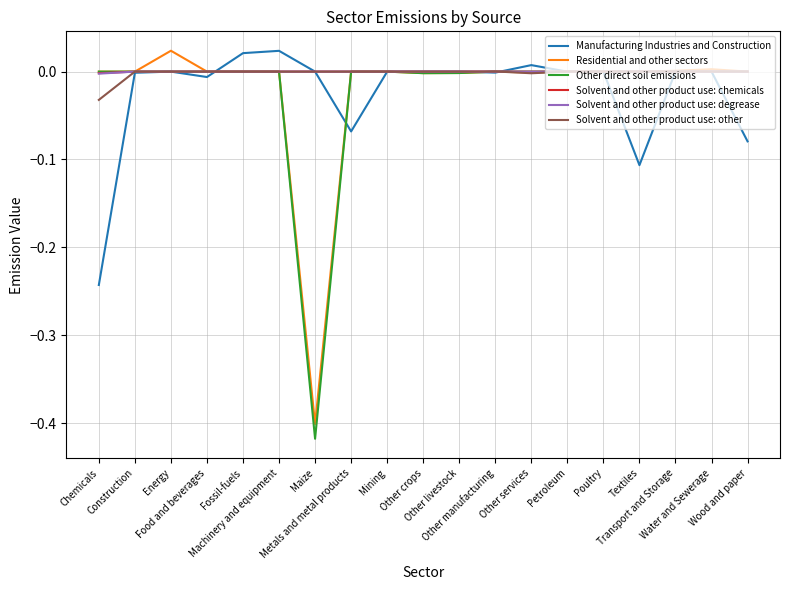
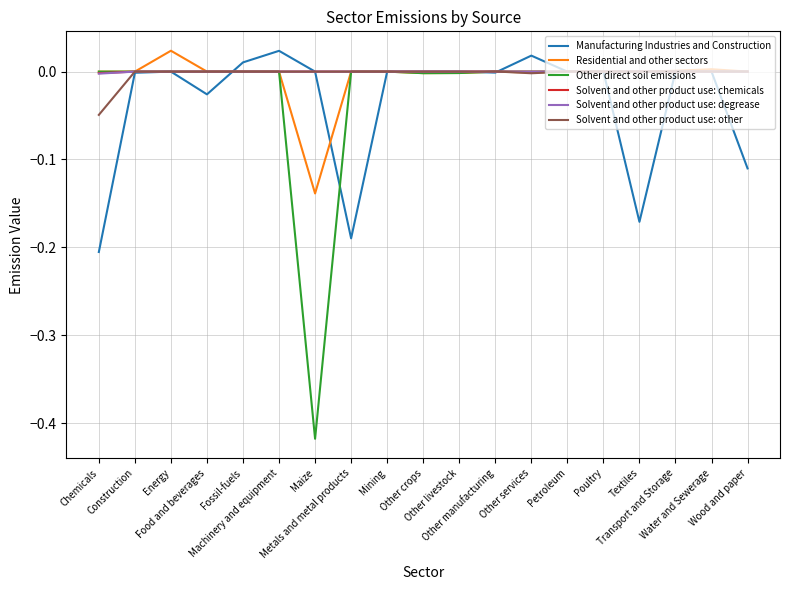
  {
    "Manufacturing Industries and Construction": {
-     "Chemicals": -0.24,
-     "Food and beverages": -0.01,
-     "Fossil-fuels": 0.02,
+     "Chemicals": -0.21,
+     "Food and beverages": -0.03,
+     "Fossil-fuels": 0.01,
      "Machinery and equipment": 0.02,
-     "Metals and metal products": -0.07,
-     "Other services": 0.01,
-     "Textiles": -0.11,
-     "Wood and paper": -0.08
+     "Metals and metal products": -0.19,
+     "Other services": 0.02,
+     "Textiles": -0.17,
+     "Wood and paper": -0.11
    },
    "Residential and other sectors": {
      "Energy": 0.02,
-     "Maize": -0.40
+     "Maize": -0.14
    },
    "Other direct soil emissions": {
      "Maize": -0.42
    },
    "Solvent and other product use: other": {
-     "Chemicals": -0.03
+     "Chemicals": -0.05
    }
  }
